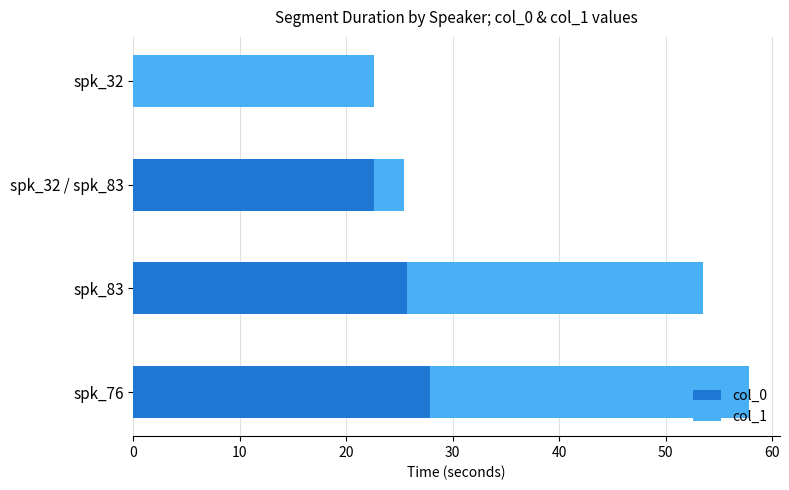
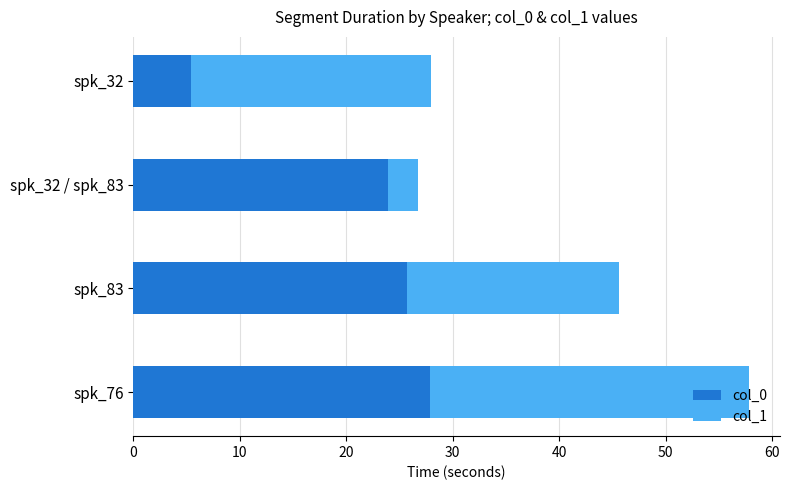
  {
    "col_0": {
-     "spk_32": 0.0,
-     "spk_32 / spk_83": 22.6,
+     "spk_32": 5.4,
+     "spk_32 / spk_83": 23.9,
      "spk_83": 25.7,
      "spk_76": 27.8
    },
    "col_1": {
      "spk_32": 22.6,
      "spk_32 / spk_83": 2.8,
-     "spk_83": 27.8,
+     "spk_83": 19.9,
      "spk_76": 30.0
    }
  }
